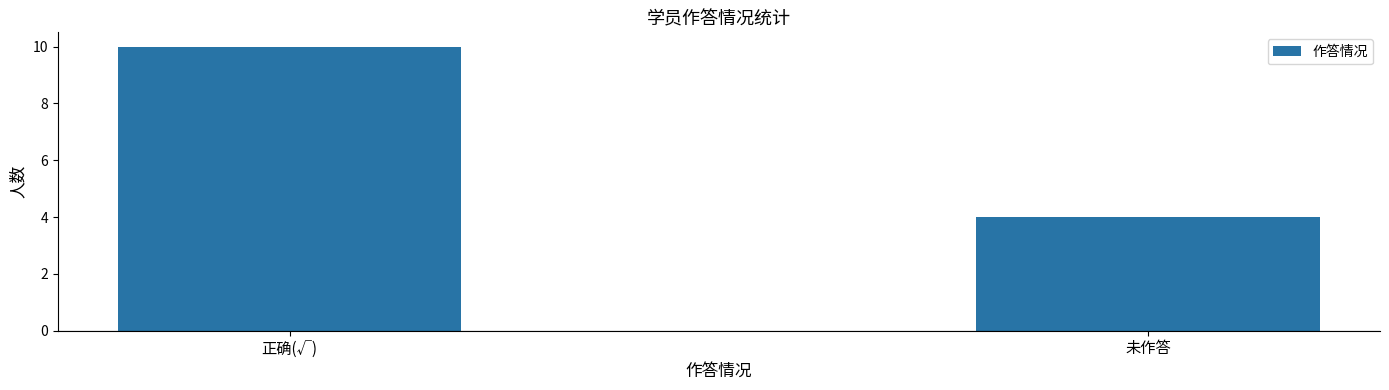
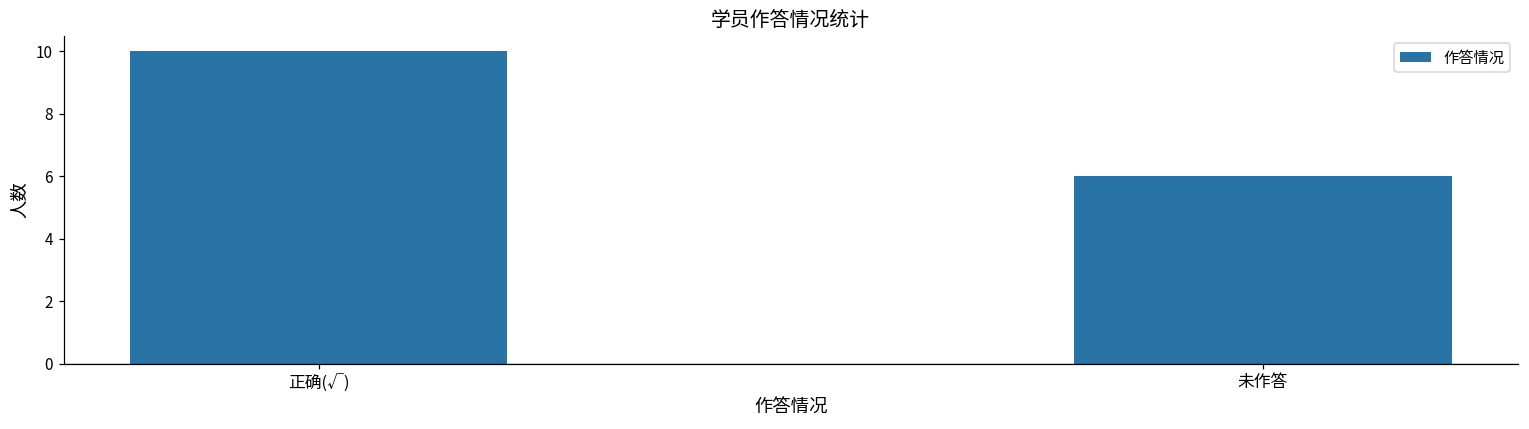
  {
    "正确(√)": 10,
-   "未作答": 4
+   "未作答": 6
  }
